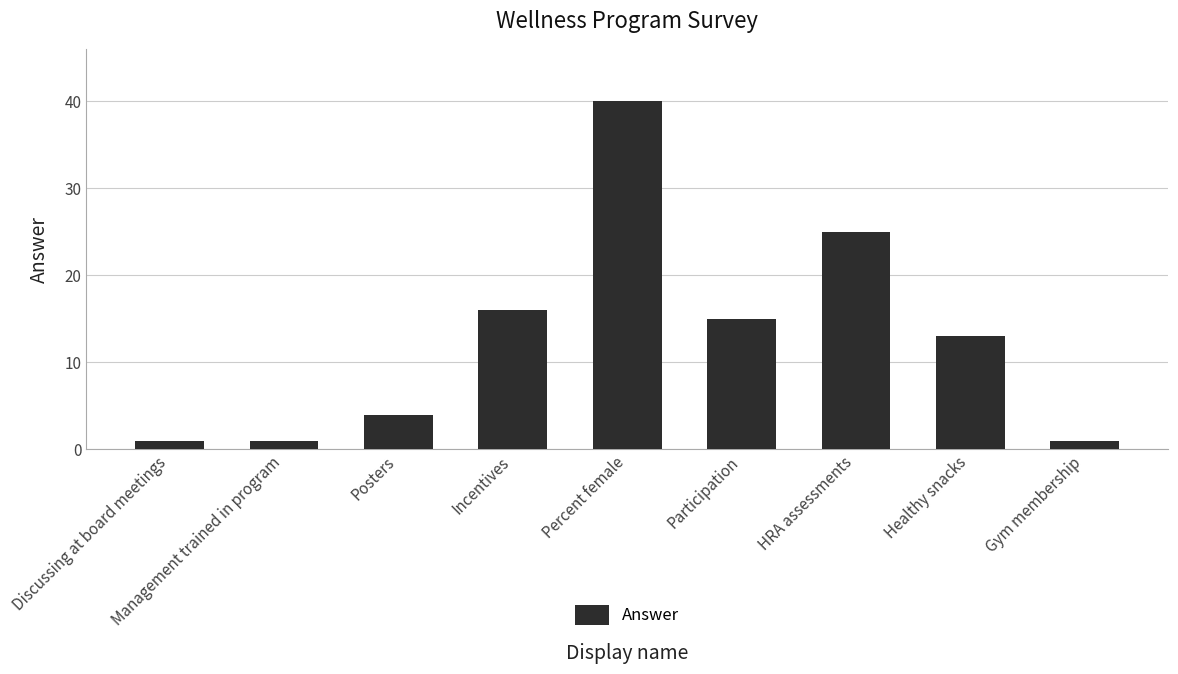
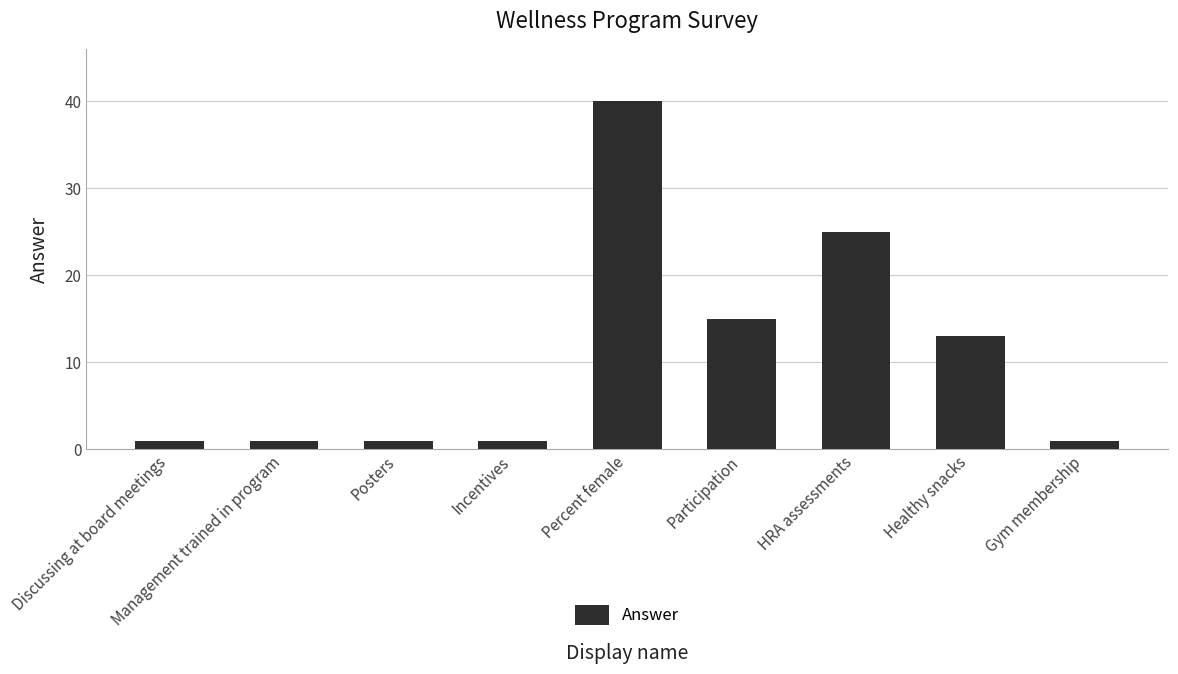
  {
    "Discussing at board meetings": 1,
    "Management trained in program": 1,
-   "Posters": 4,
-   "Incentives": 16,
+   "Posters": 1,
+   "Incentives": 1,
    "Percent female": 40,
    "Participation": 15,
    "HRA assessments": 25,
    "Healthy snacks": 13,
    "Gym membership": 1
  }
